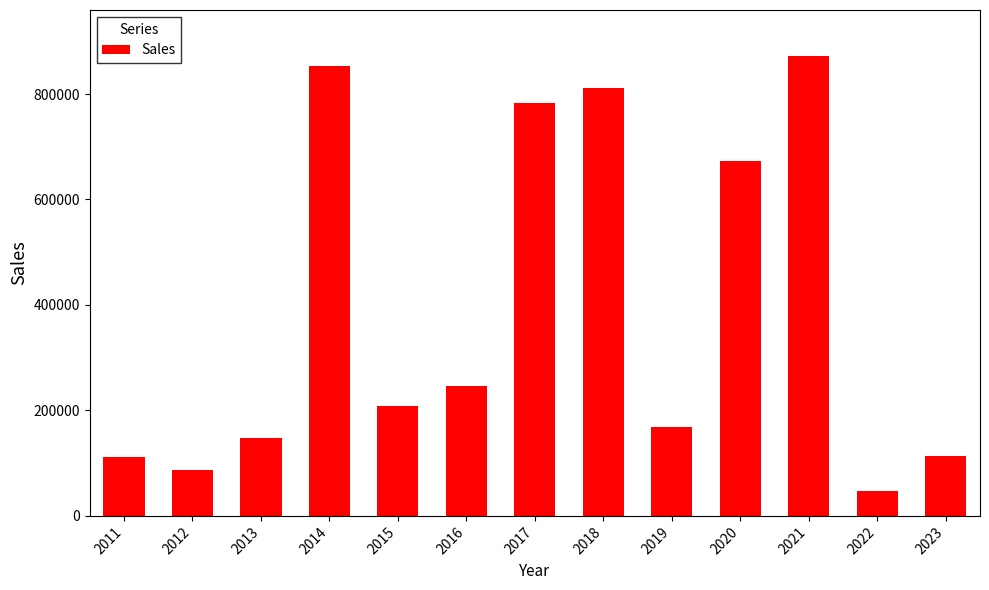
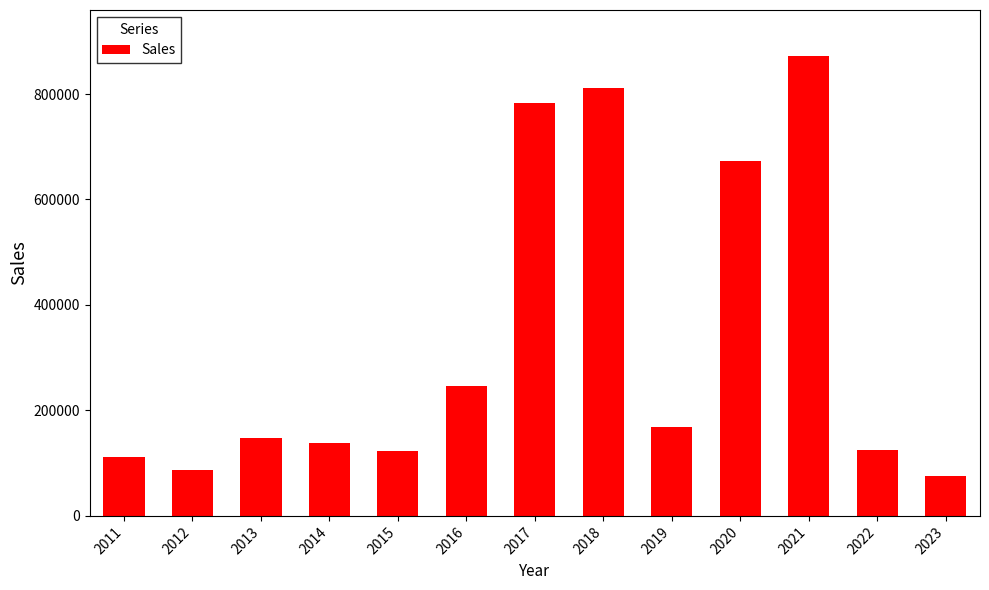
  {
    "2011": 110000,
    "2012": 90000,
    "2013": 150000,
-   "2014": 850000,
-   "2015": 210000,
+   "2014": 140000,
+   "2015": 120000,
    "2016": 250000,
    "2017": 780000,
    "2018": 810000,
    "2019": 170000,
    "2020": 670000,
    "2021": 870000,
-   "2022": 50000,
-   "2023": 110000
+   "2022": 130000,
+   "2023": 80000
  }
